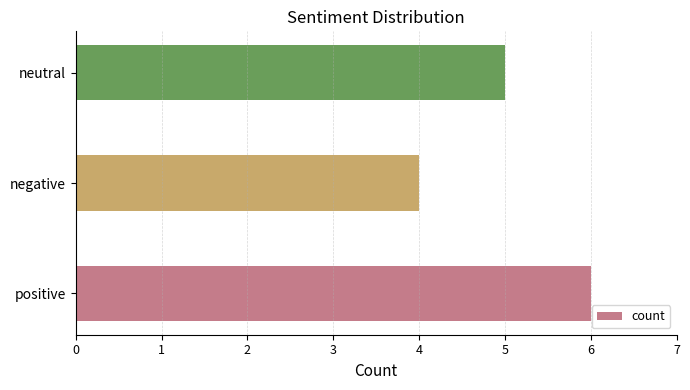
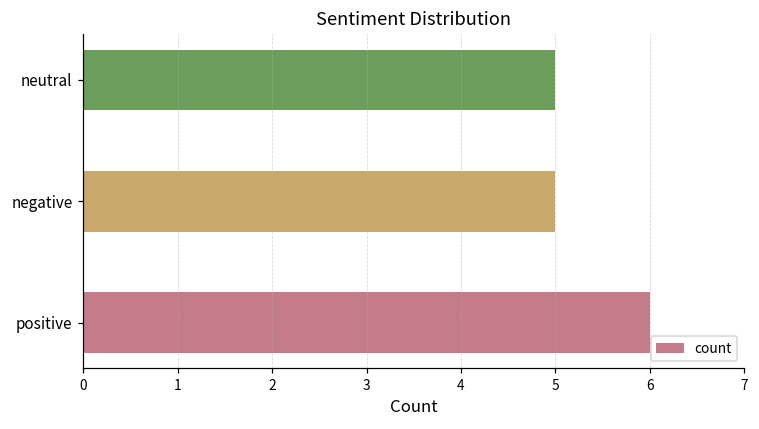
  {
    "neutral": 5,
-   "negative": 4,
+   "negative": 5,
    "positive": 6
  }
